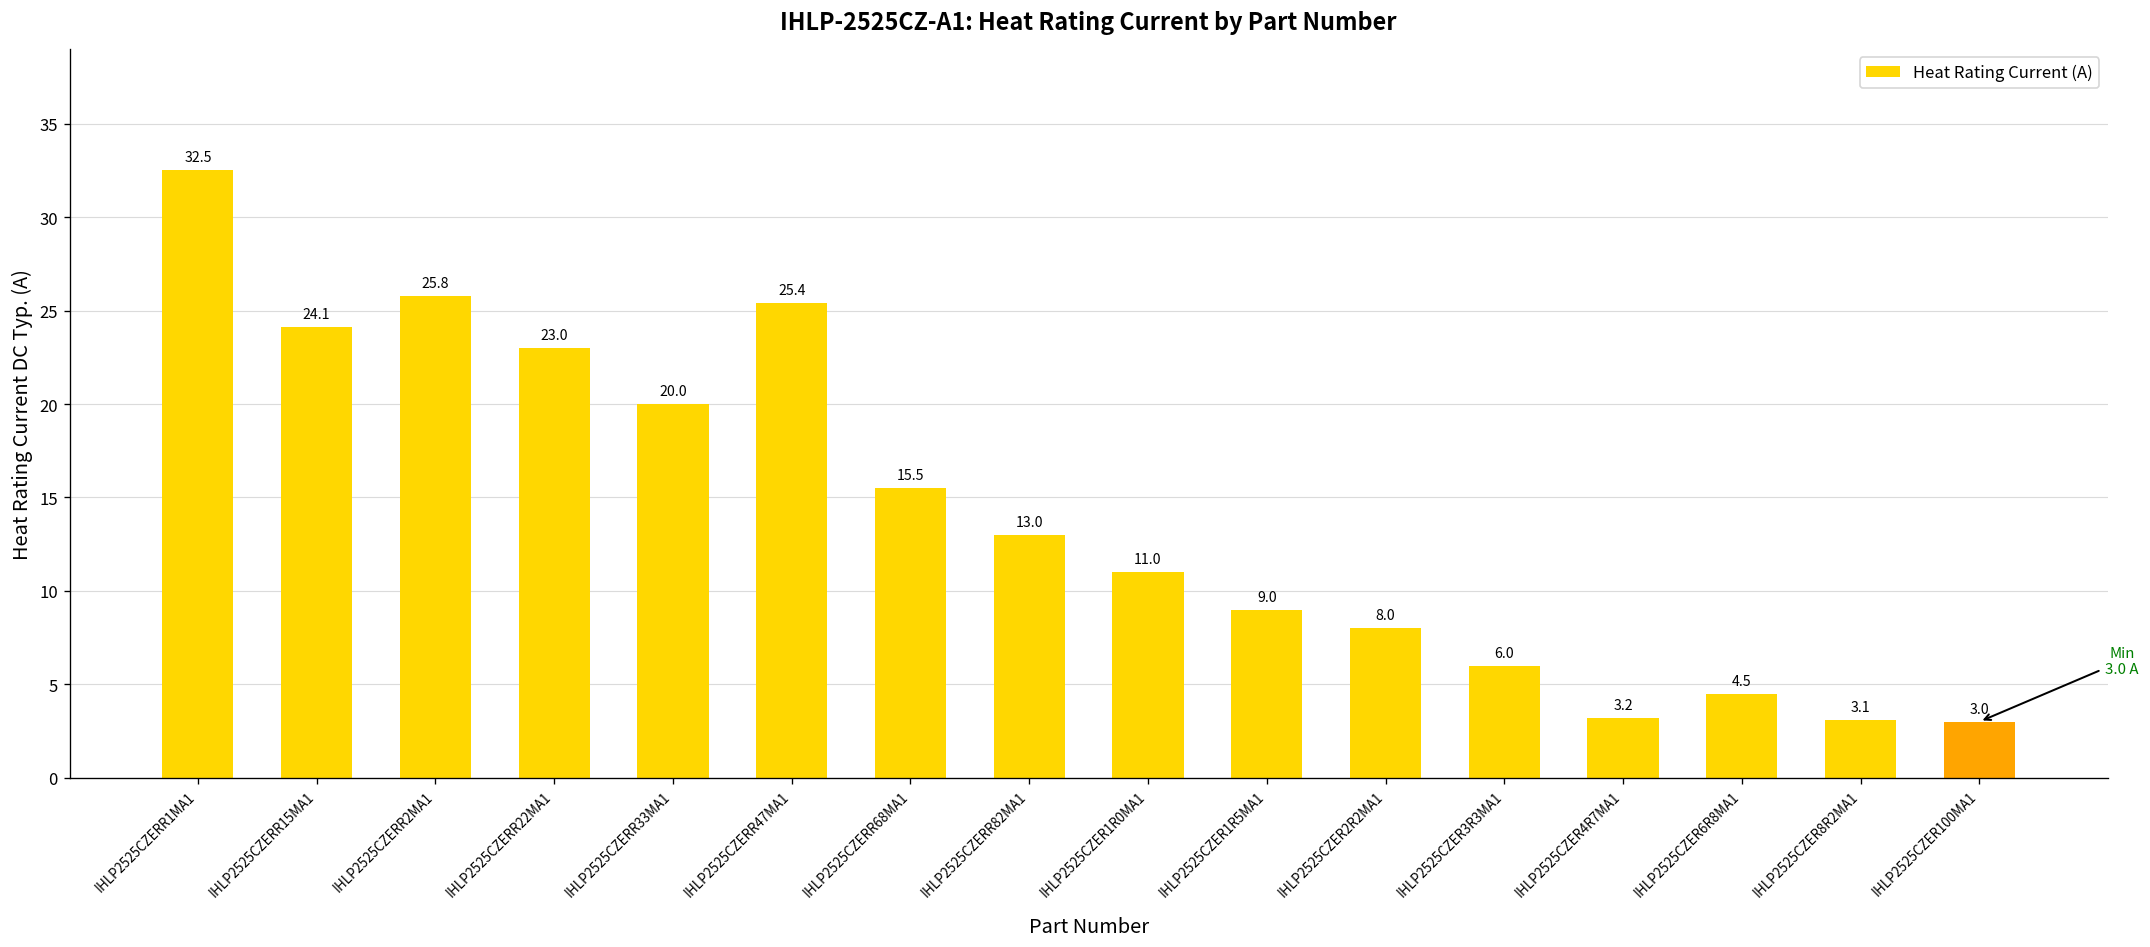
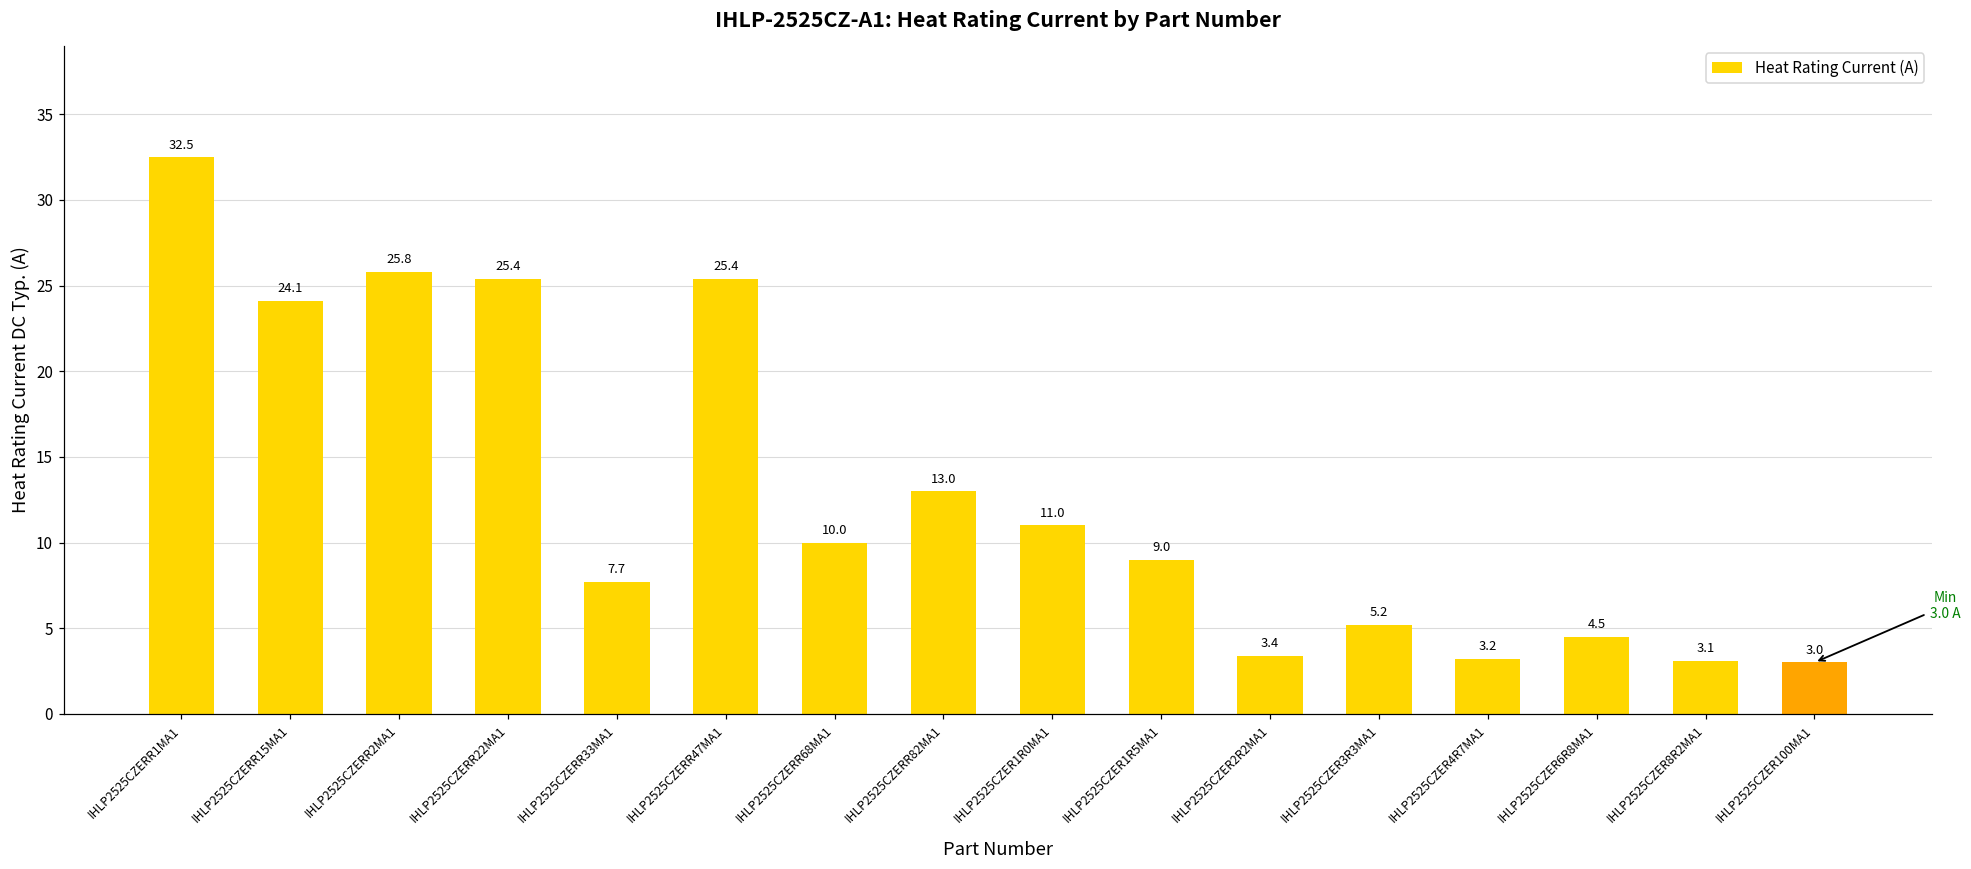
  {
    "IHLP2525CZERR1MA1": 32.5,
    "IHLP2525CZERR15MA1": 24.1,
    "IHLP2525CZERR2MA1": 25.8,
-   "IHLP2525CZERR22MA1": 23.0,
-   "IHLP2525CZERR33MA1": 20.0,
+   "IHLP2525CZERR22MA1": 25.4,
+   "IHLP2525CZERR33MA1": 7.7,
    "IHLP2525CZERR47MA1": 25.4,
-   "IHLP2525CZERR68MA1": 15.5,
+   "IHLP2525CZERR68MA1": 10.0,
    "IHLP2525CZERR82MA1": 13.0,
    "IHLP2525CZER1R0MA1": 11.0,
    "IHLP2525CZER1R5MA1": 9.0,
-   "IHLP2525CZER2R2MA1": 8.0,
-   "IHLP2525CZER3R3MA1": 6.0,
+   "IHLP2525CZER2R2MA1": 3.4,
+   "IHLP2525CZER3R3MA1": 5.2,
    "IHLP2525CZER4R7MA1": 3.2,
    "IHLP2525CZER6R8MA1": 4.5,
    "IHLP2525CZER8R2MA1": 3.1,
    "IHLP2525CZER100MA1": 3.0
  }
